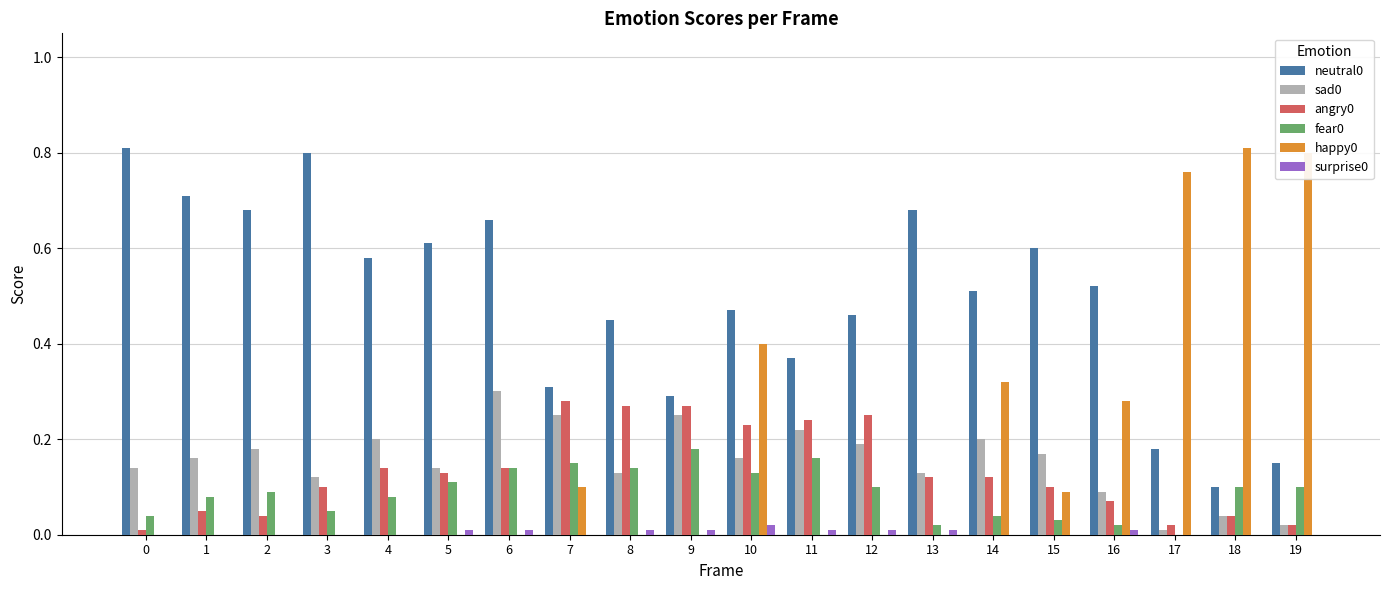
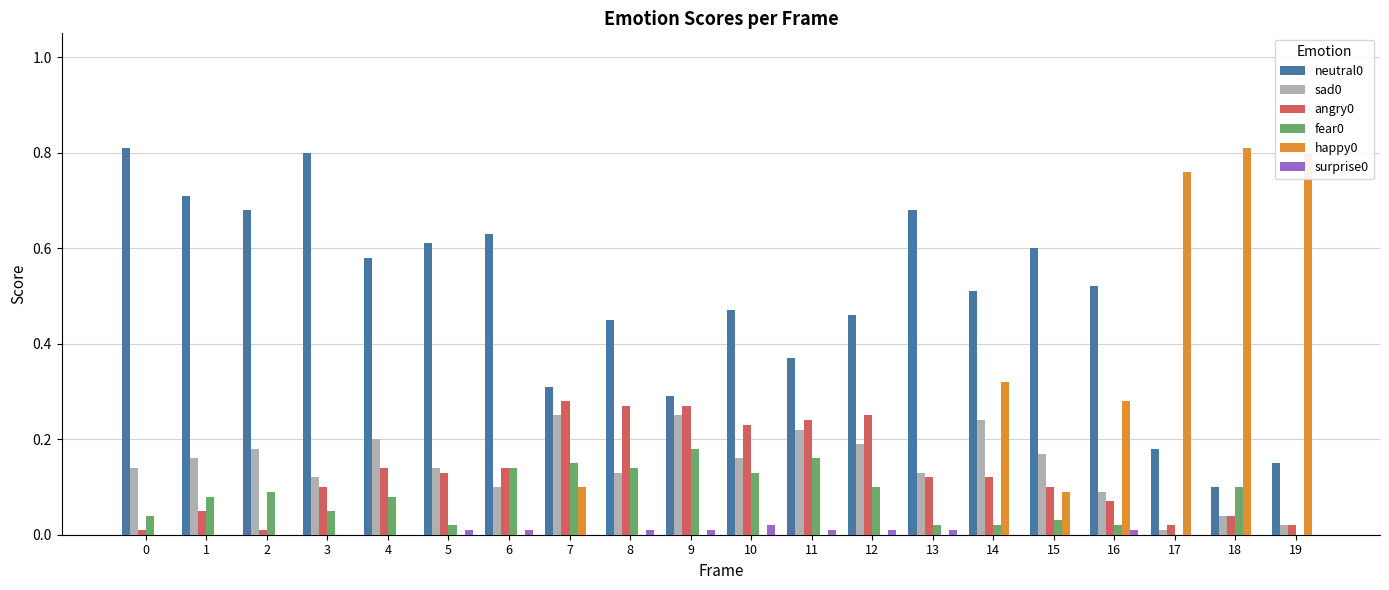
  {
    "neutral0": {
      "0": 0.81,
      "1": 0.71,
      "2": 0.68,
      "3": 0.80,
      "4": 0.58,
      "5": 0.61,
-     "6": 0.66,
+     "6": 0.63,
      "7": 0.31,
      "8": 0.45,
      "9": 0.29,
      "10": 0.47,
      "11": 0.37,
      "12": 0.46,
      "13": 0.68,
      "14": 0.51,
      "15": 0.60,
      "16": 0.52,
      "17": 0.18,
      "18": 0.10,
      "19": 0.15
    },
    "sad0": {
      "0": 0.14,
      "1": 0.16,
      "2": 0.18,
      "3": 0.12,
      "4": 0.20,
      "5": 0.14,
-     "6": 0.3,
+     "6": 0.1,
      "7": 0.25,
      "8": 0.13,
      "9": 0.25,
      "10": 0.16,
      "11": 0.22,
      "12": 0.19,
      "13": 0.13,
-     "14": 0.20,
+     "14": 0.24,
      "15": 0.17,
      "16": 0.09,
      "17": 0.01,
      "18": 0.04,
      "19": 0.02
    },
    "angry0": {
      "0": 0.01,
      "1": 0.05,
-     "2": 0.04,
+     "2": 0.01,
      "3": 0.10,
      "4": 0.14,
      "5": 0.13,
      "6": 0.14,
      "7": 0.28,
      "8": 0.27,
      "9": 0.27,
      "10": 0.23,
      "11": 0.24,
      "12": 0.25,
      "13": 0.12,
      "14": 0.12,
      "15": 0.10,
      "16": 0.07,
      "17": 0.02,
      "18": 0.04,
      "19": 0.02
    },
    "fear0": {
      "0": 0.04,
      "1": 0.08,
      "2": 0.09,
      "3": 0.05,
      "4": 0.08,
-     "5": 0.11,
+     "5": 0.02,
      "6": 0.14,
      "7": 0.15,
      "8": 0.14,
      "9": 0.18,
      "10": 0.13,
      "11": 0.16,
      "12": 0.10,
      "13": 0.02,
-     "14": 0.04,
+     "14": 0.02,
      "15": 0.03,
      "16": 0.02,
      "17": 0.00,
      "18": 0.10,
-     "19": 0.1
+     "19": 0.0
    },
    "happy0": {
      "0": 0.0,
      "1": 0.0,
      "2": 0.0,
      "3": 0.0,
      "4": 0.0,
      "5": 0.0,
      "6": 0.0,
      "7": 0.1,
      "8": 0.0,
      "9": 0.0,
-     "10": 0.4,
+     "10": 0.0,
      "11": 0.0,
      "12": 0.0,
      "13": 0.0,
      "14": 0.32,
      "15": 0.09,
      "16": 0.28,
      "17": 0.76,
      "18": 0.81
    },
    "surprise0": {
      "0": 0.00,
      "1": 0.00,
      "2": 0.00,
      "3": 0.00,
      "4": 0.00,
      "5": 0.01,
      "6": 0.01,
      "7": 0.00,
      "8": 0.01,
      "9": 0.01,
      "10": 0.02,
      "11": 0.01,
      "12": 0.01,
      "13": 0.01,
      "14": 0.00,
      "15": 0.00,
      "16": 0.01,
      "17": 0.00,
      "18": 0.00,
      "19": 0.00
    }
  }
